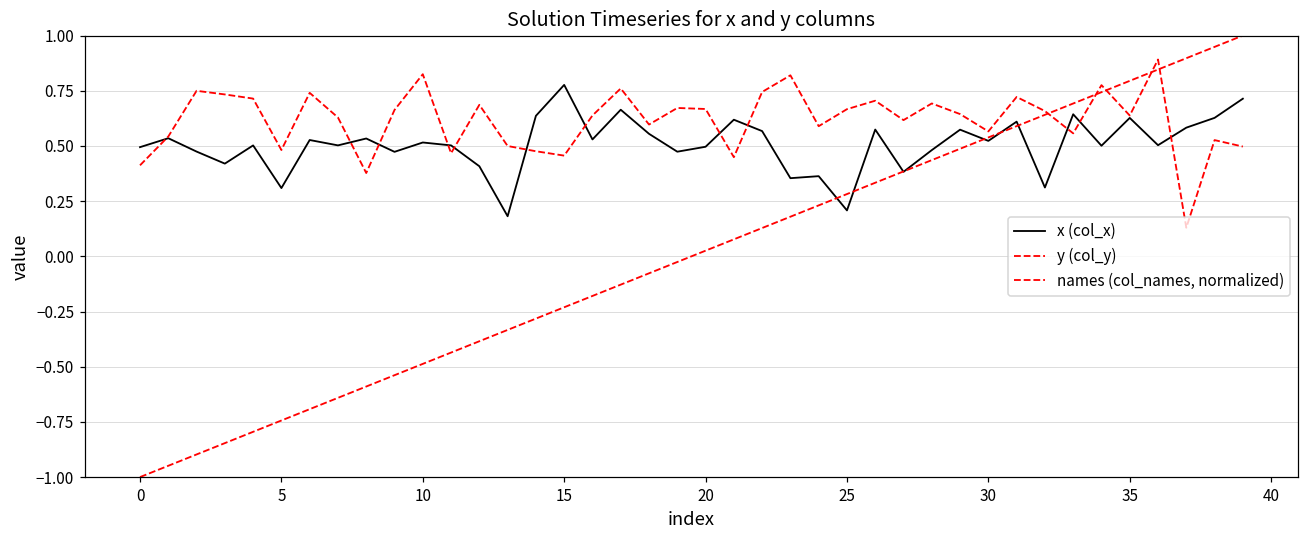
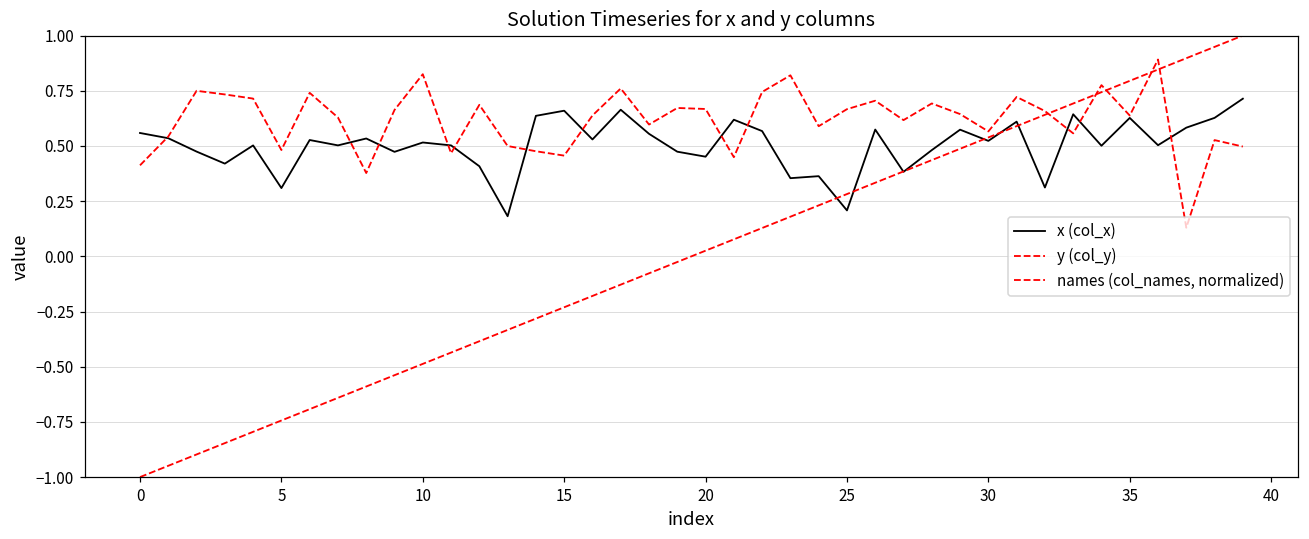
  {
    "x (col_x)": {
-     "0": 0.49,
+     "0": 0.56,
      "5": 0.31,
      "10": 0.52,
-     "15": 0.78,
-     "20": 0.50,
+     "15": 0.66,
+     "20": 0.45,
      "25": 0.21,
      "30": 0.52
    }
  }
